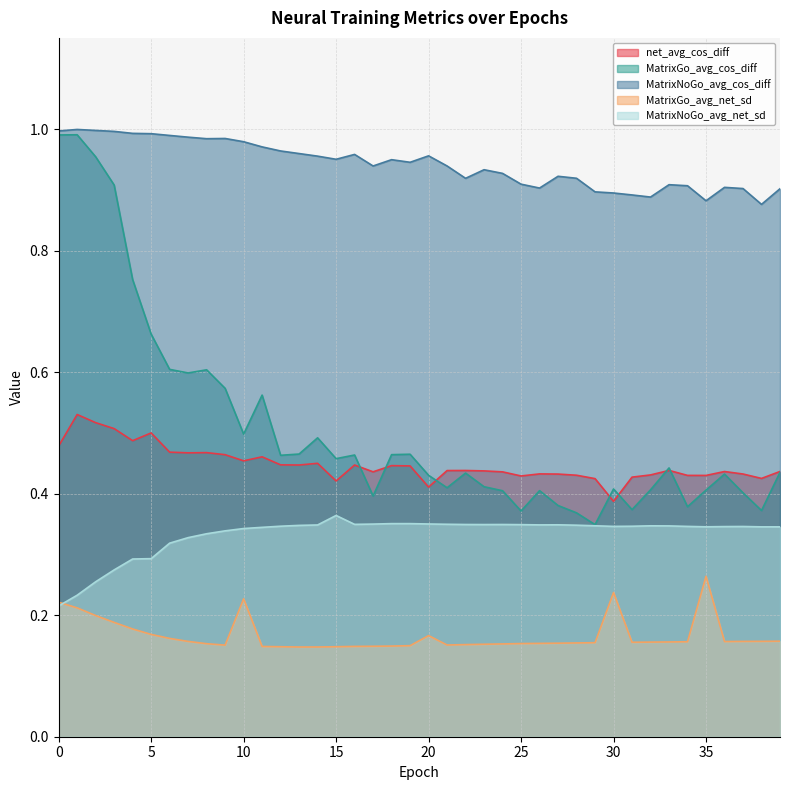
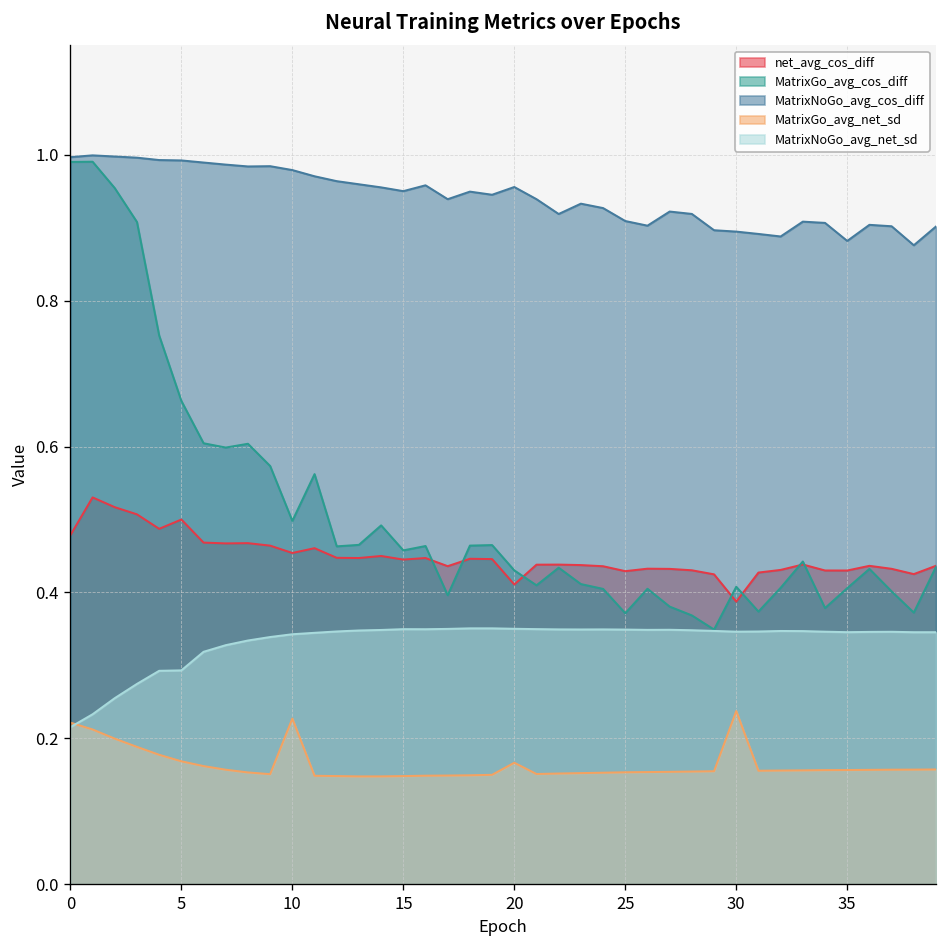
  {
    "net_avg_cos_diff": {
      "0": 0.48,
      "5": 0.50,
      "10": 0.45,
-     "15": 0.42,
+     "15": 0.44,
      "20": 0.41,
      "25": 0.43,
      "30": 0.39,
      "35": 0.43
    },
    "MatrixGo_avg_net_sd": {
      "0": 0.22,
      "5": 0.17,
      "10": 0.23,
      "15": 0.15,
      "20": 0.17,
      "25": 0.15,
      "30": 0.24,
-     "35": 0.26
+     "35": 0.16
    },
    "MatrixNoGo_avg_net_sd": {
      "0": 0.22,
      "5": 0.29,
      "10": 0.34,
-     "15": 0.36,
+     "15": 0.35,
      "20": 0.35,
      "25": 0.35,
      "30": 0.35,
      "35": 0.35
    }
  }
